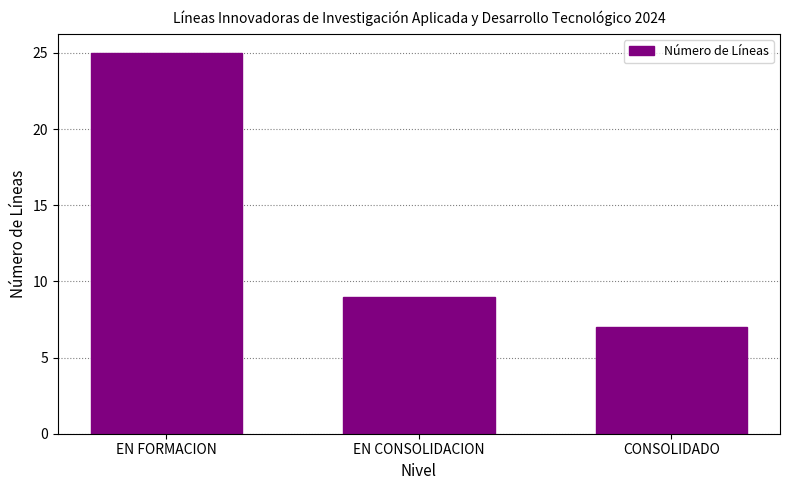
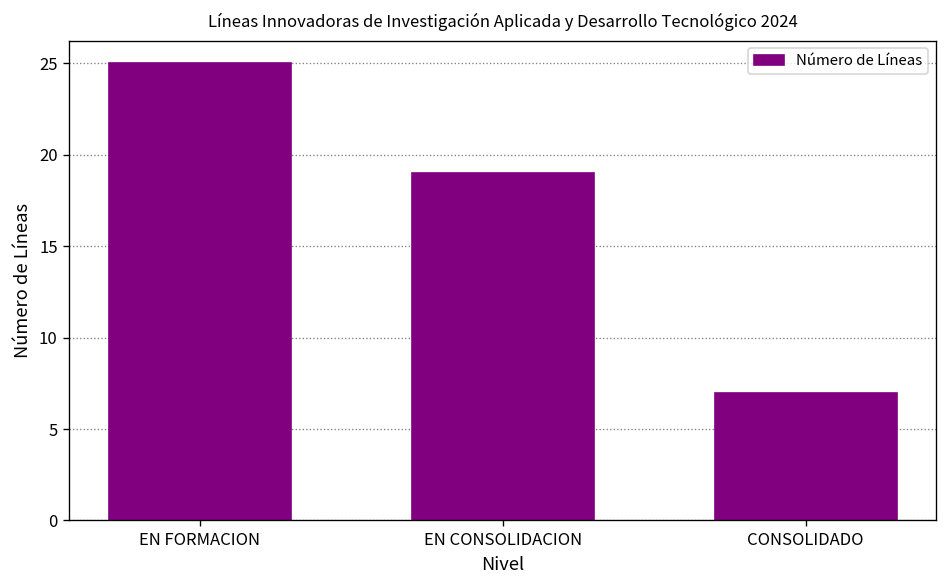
  {
    "EN FORMACION": 25,
-   "EN CONSOLIDACION": 9,
+   "EN CONSOLIDACION": 19,
    "CONSOLIDADO": 7
  }
